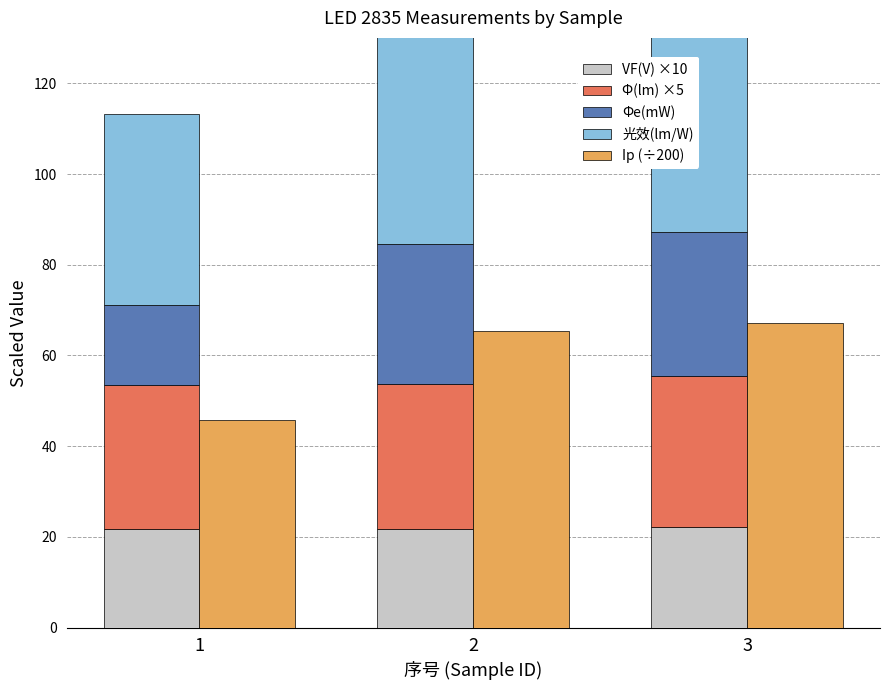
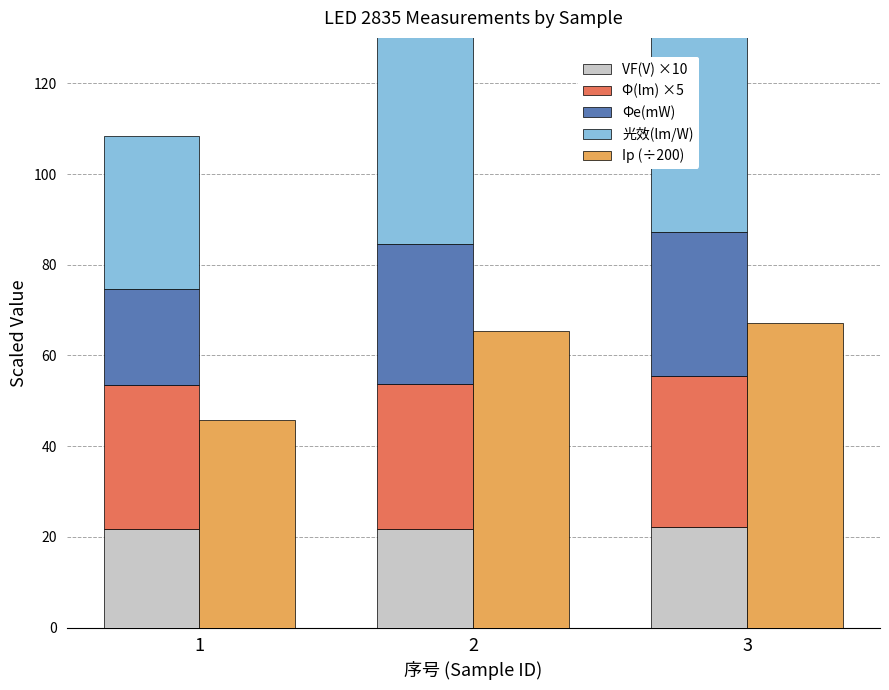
  {
    "VF(V) ×10": {
      "1": 22,
      "2": 22,
      "3": 22
    },
    "Φe(mW)": {
-     "1": 18,
+     "1": 21,
      "2": 31,
      "3": 32
    },
    "光效(lm/W)": {
-     "1": 42
+     "1": 34
    }
  }
